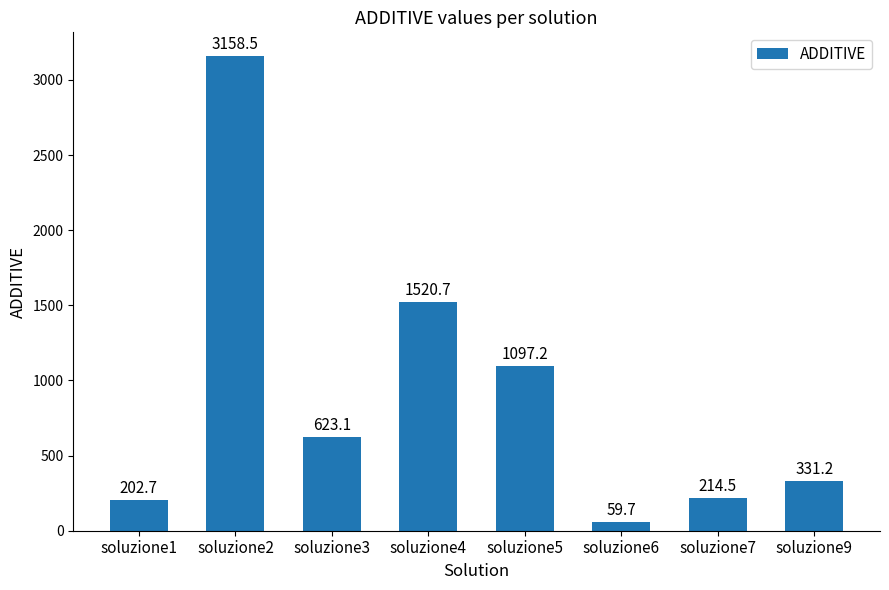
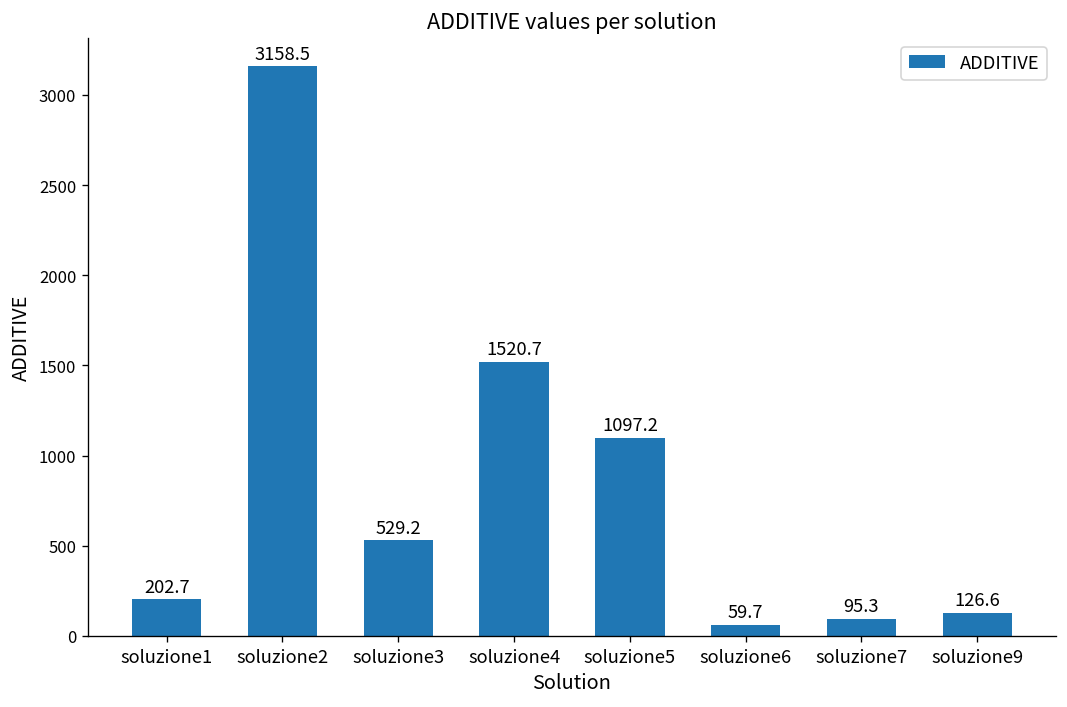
  {
    "soluzione1": 202.7,
    "soluzione2": 3158.5,
-   "soluzione3": 623.1,
+   "soluzione3": 529.2,
    "soluzione4": 1520.7,
    "soluzione5": 1097.2,
    "soluzione6": 59.7,
-   "soluzione7": 214.5,
-   "soluzione9": 331.2
+   "soluzione7": 95.3,
+   "soluzione9": 126.6
  }
